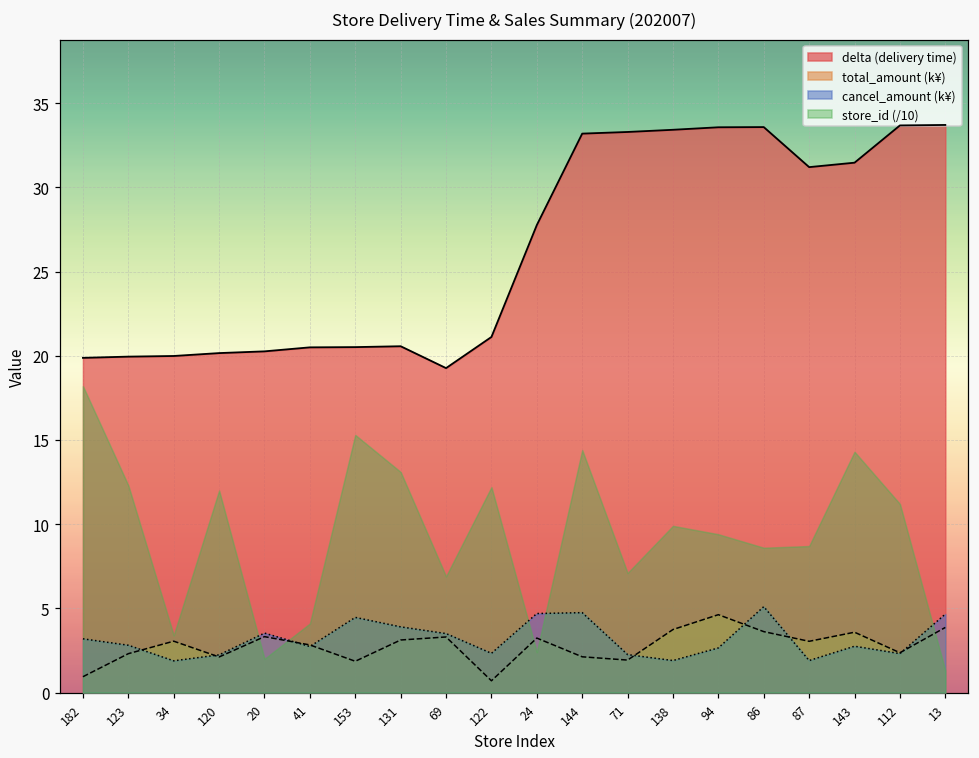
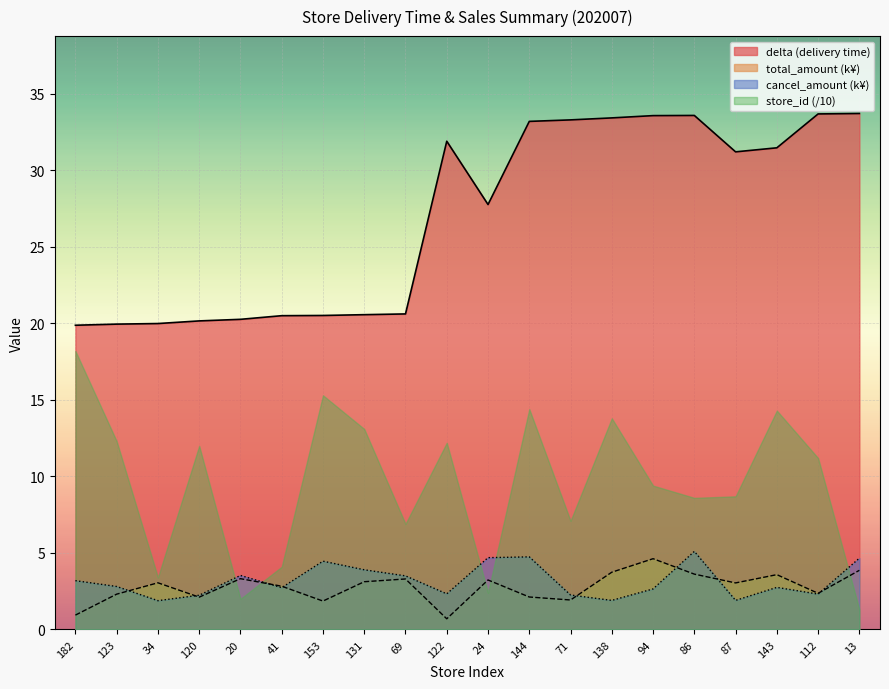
  {
    "delta (delivery time)": {
      "182": 19.9,
      "123": 20.0,
      "34": 20.0,
      "120": 20.2,
      "20": 20.3,
      "41": 20.5,
      "153": 20.5,
      "131": 20.6,
-     "69": 19.3,
-     "122": 21.1,
+     "69": 20.6,
+     "122": 31.9,
      "24": 27.8,
      "144": 33.2,
      "71": 33.3,
      "138": 33.4,
      "94": 33.6,
      "86": 33.6,
      "87": 31.2,
      "143": 31.5,
      "112": 33.7,
      "13": 33.7
    },
    "total_amount (k¥)": {
      "182": 0.9,
      "123": 2.3,
      "34": 3.1,
      "20": 3.3,
      "153": 1.9,
      "131": 3.1,
      "69": 3.3,
      "122": 0.7,
      "24": 3.2,
      "144": 2.1,
      "71": 1.9,
      "138": 3.7,
      "94": 4.6,
      "86": 3.6,
      "87": 3.0,
      "143": 3.6,
      "13": 3.9
    },
    "cancel_amount (k¥)": {
      "182": 3.2,
      "123": 2.8,
      "34": 1.9,
      "20": 3.5,
      "153": 4.5,
      "131": 3.9,
      "69": 3.5,
      "122": 2.3,
      "24": 4.7,
      "144": 4.7,
      "71": 2.3,
      "138": 1.9,
      "94": 2.7,
      "86": 5.1,
      "87": 1.9,
      "143": 2.8,
      "13": 4.7
    },
    "store_id (/10)": {
      "182": 18.2,
      "123": 12.3,
      "34": 3.4,
      "120": 12.0,
      "20": 2.0,
      "41": 4.1,
      "153": 15.3,
      "131": 13.1,
      "69": 6.9,
      "122": 12.2,
      "24": 2.4,
      "144": 14.4,
      "71": 7.1,
-     "138": 9.9,
+     "138": 13.8,
      "94": 9.4,
      "86": 8.6,
      "87": 8.7,
      "143": 14.3,
      "112": 11.2,
      "13": 1.3
    }
  }
